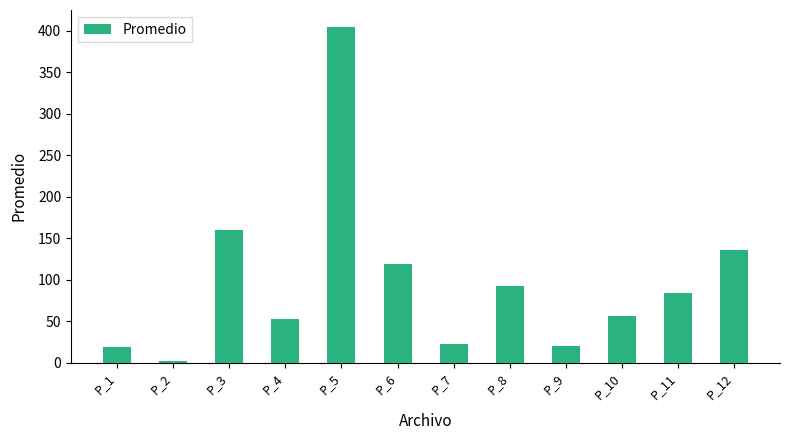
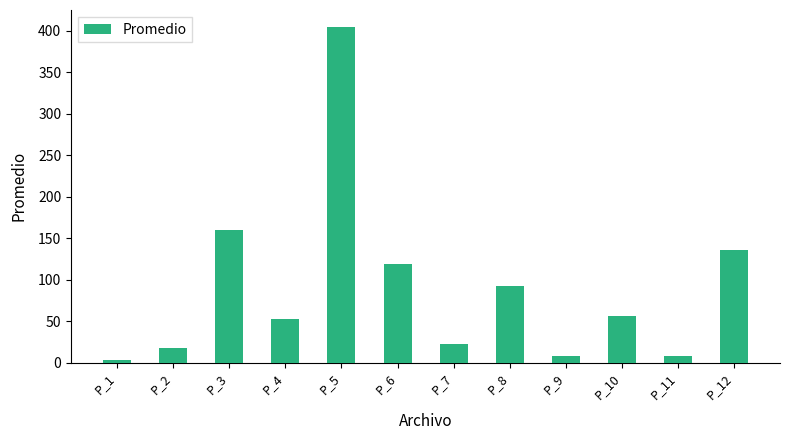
  {
-   "P_1": 20,
-   "P_2": 0,
+   "P_1": 0,
+   "P_2": 20,
    "P_3": 160,
    "P_4": 50,
    "P_5": 400,
    "P_6": 120,
    "P_7": 20,
    "P_8": 90,
-   "P_9": 20,
+   "P_9": 10,
    "P_10": 60,
-   "P_11": 80,
+   "P_11": 10,
    "P_12": 140
  }
